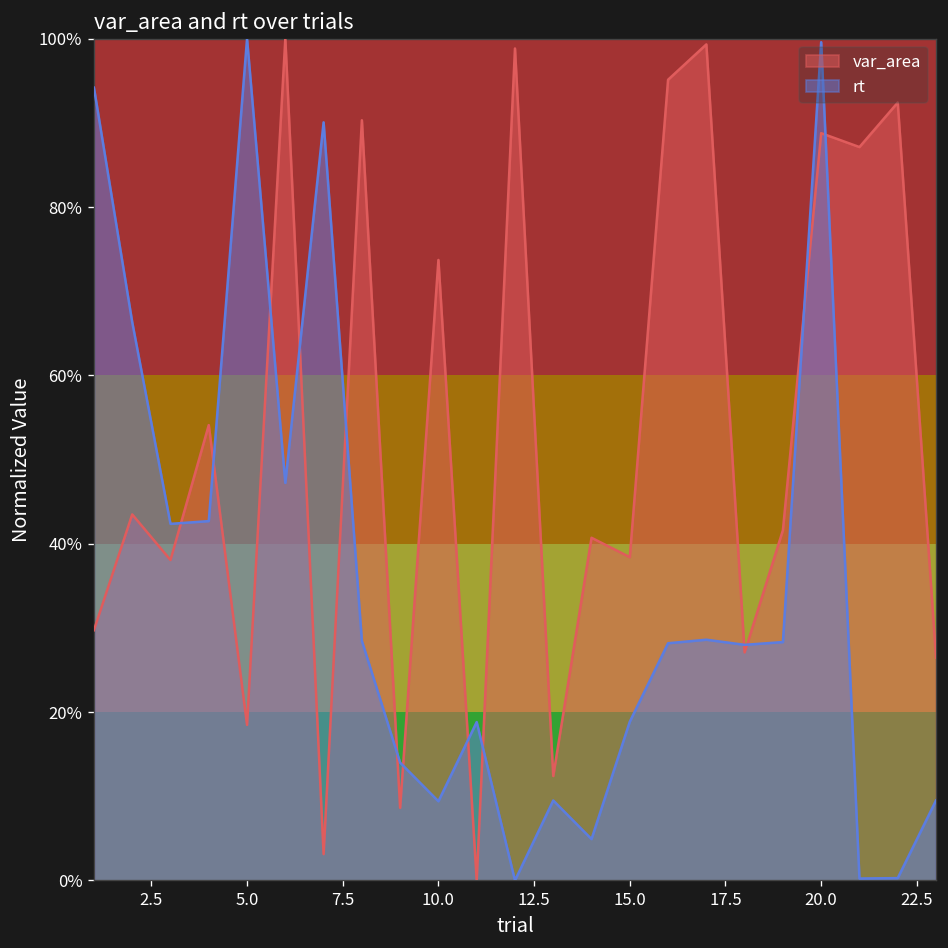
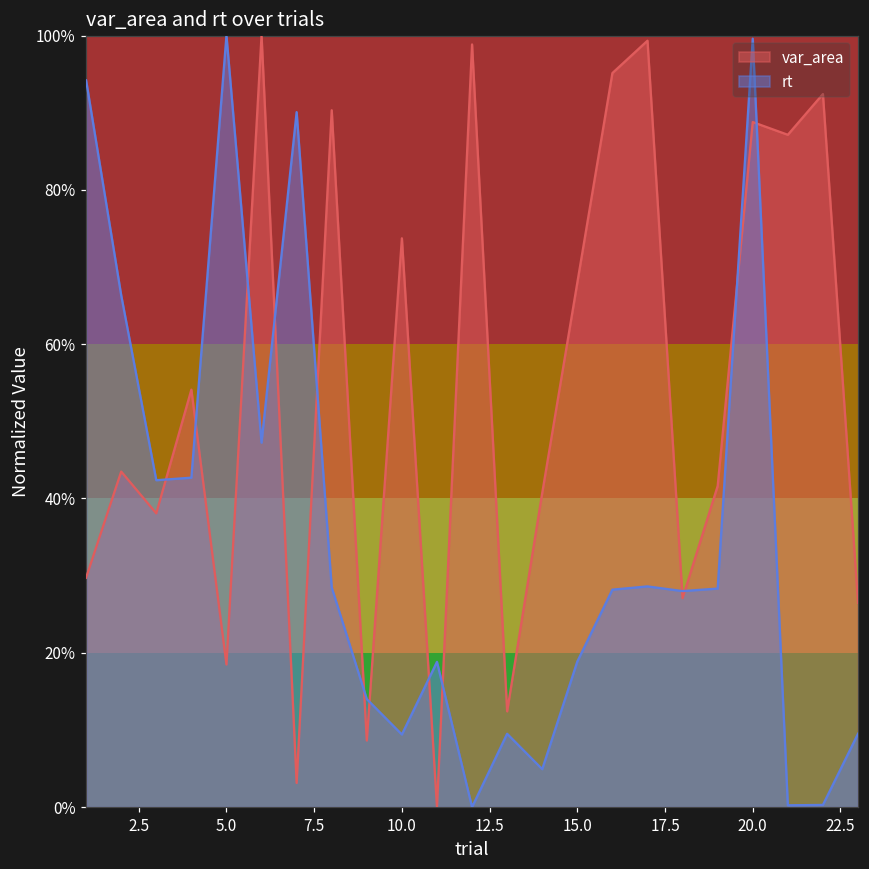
  {
    "var_area": {
      "5.0": "18%",
      "10.0": "74%",
-     "15.0": "38%",
+     "15.0": "68%",
      "20.0": "89%"
    },
    "rt": {
      "5.0": "100%",
      "10.0": "9%",
      "15.0": "19%",
      "20.0": "100%"
    }
  }
